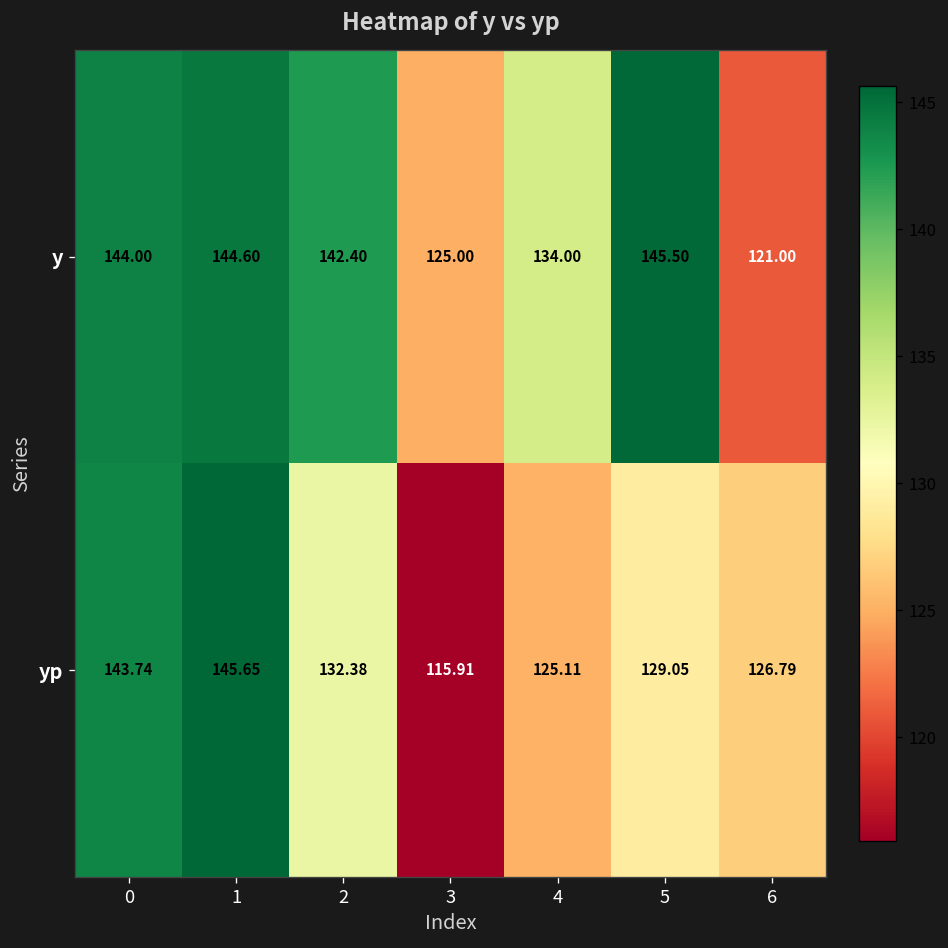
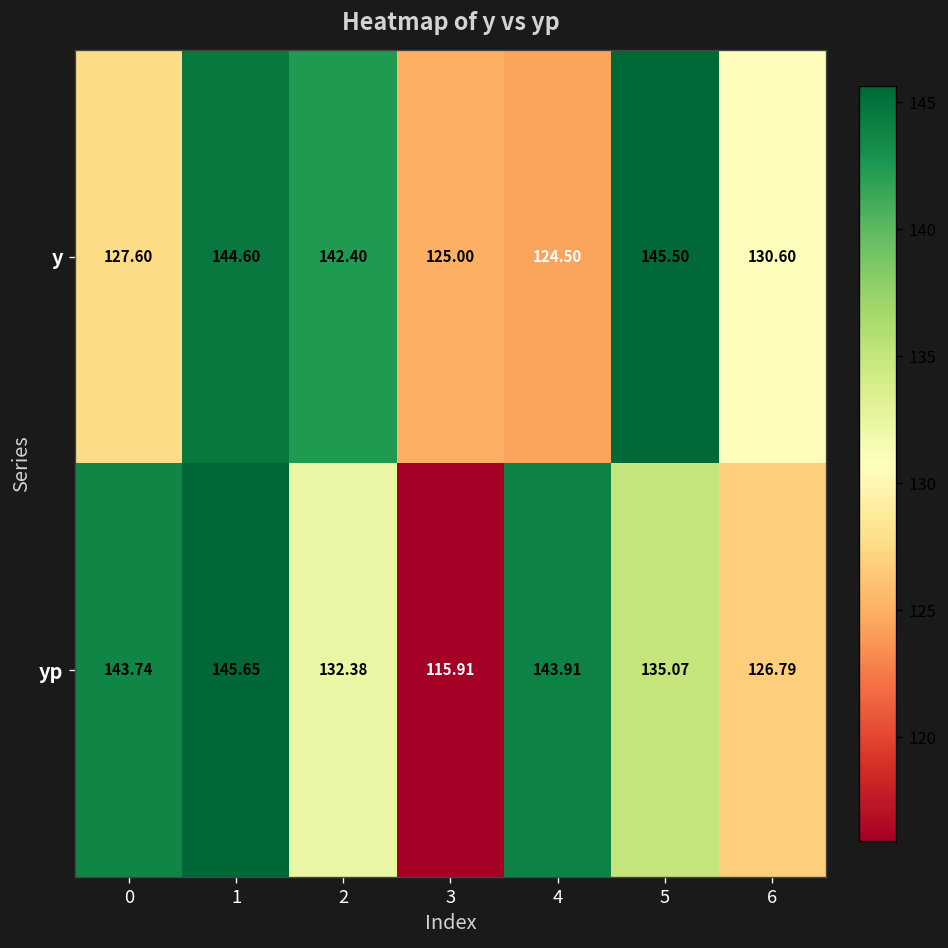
  {
    "y": {
-     "0": 144.00,
+     "0": 127.60,
      "1": 144.60,
      "2": 142.40,
      "3": 125.00,
-     "4": 134.00,
+     "4": 124.50,
      "5": 145.50,
-     "6": 121.00
+     "6": 130.60
    },
    "yp": {
      "0": 143.74,
      "1": 145.65,
      "2": 132.38,
      "3": 115.91,
-     "4": 125.11,
-     "5": 129.05,
+     "4": 143.91,
+     "5": 135.07,
      "6": 126.79
    }
  }
